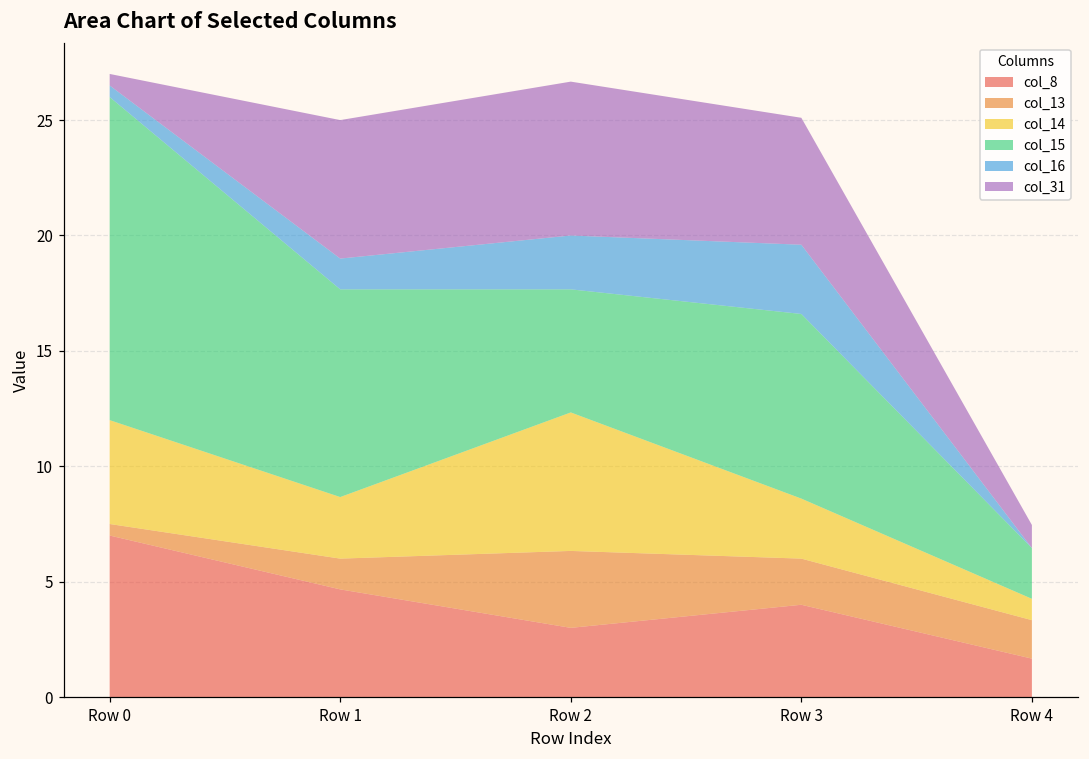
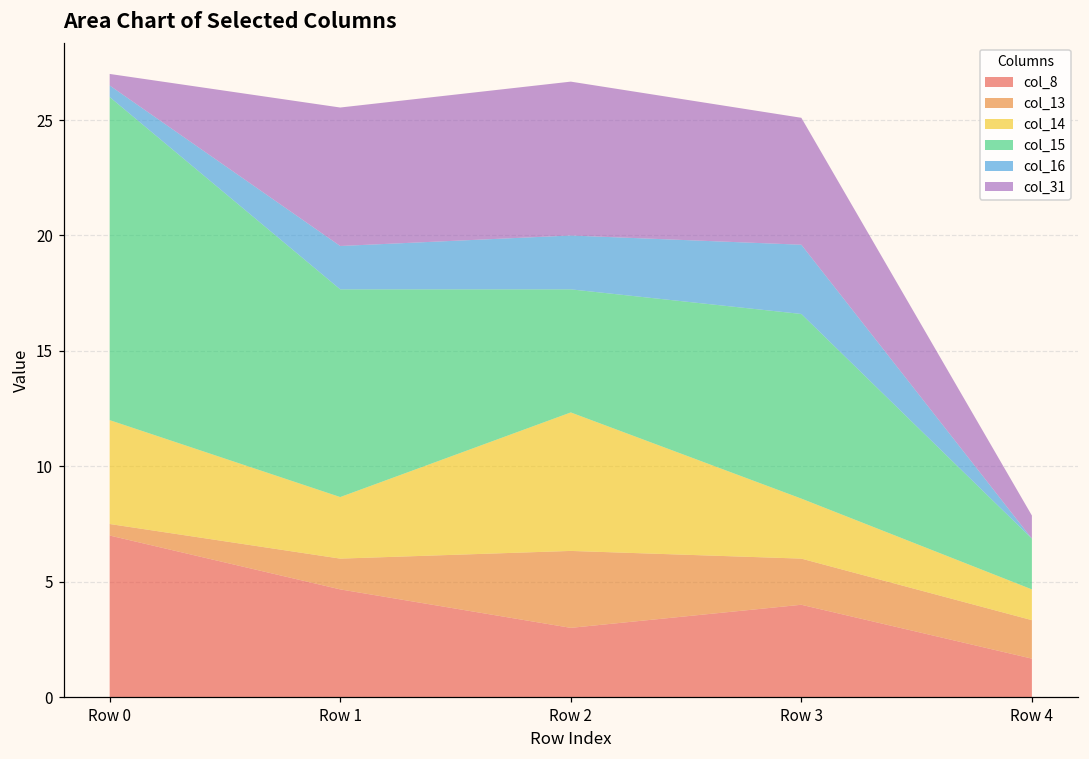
  {
    "col_14": {
      "Row 0": 4.5,
      "Row 1": 2.7,
      "Row 2": 6.0,
      "Row 3": 2.6,
-     "Row 4": 0.9
+     "Row 4": 1.3
    },
    "col_15": {
      "Row 0": 14.0,
      "Row 1": 9.0,
      "Row 2": 5.3,
      "Row 3": 8.0
    },
    "col_16": {
      "Row 0": 0.5,
-     "Row 1": 1.3,
+     "Row 1": 1.9,
      "Row 2": 2.3,
      "Row 3": 3.0
    },
    "col_31": {
      "Row 0": 0.5,
      "Row 1": 6.0,
      "Row 2": 6.7,
      "Row 3": 5.5,
      "Row 4": 1.0
    }
  }
